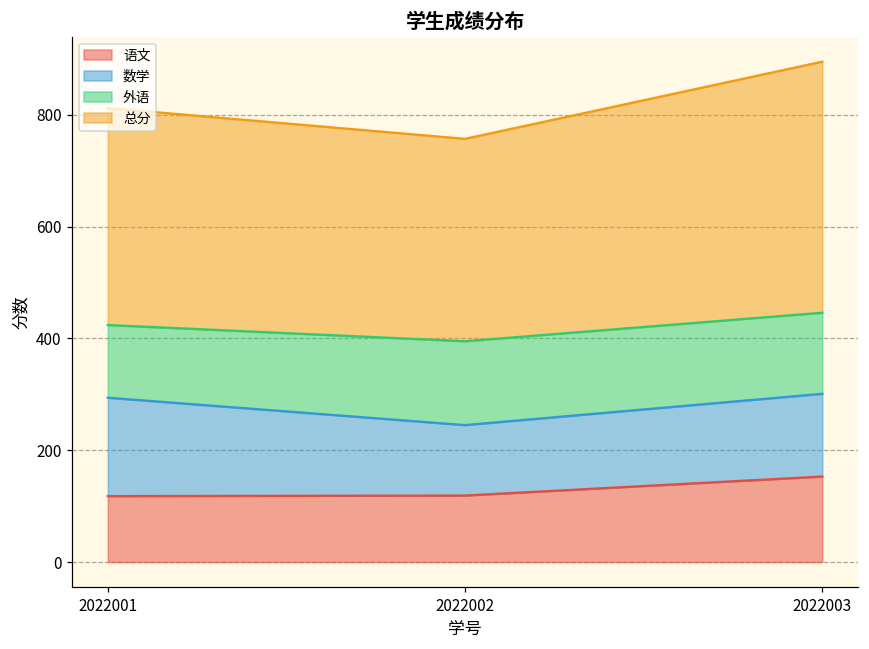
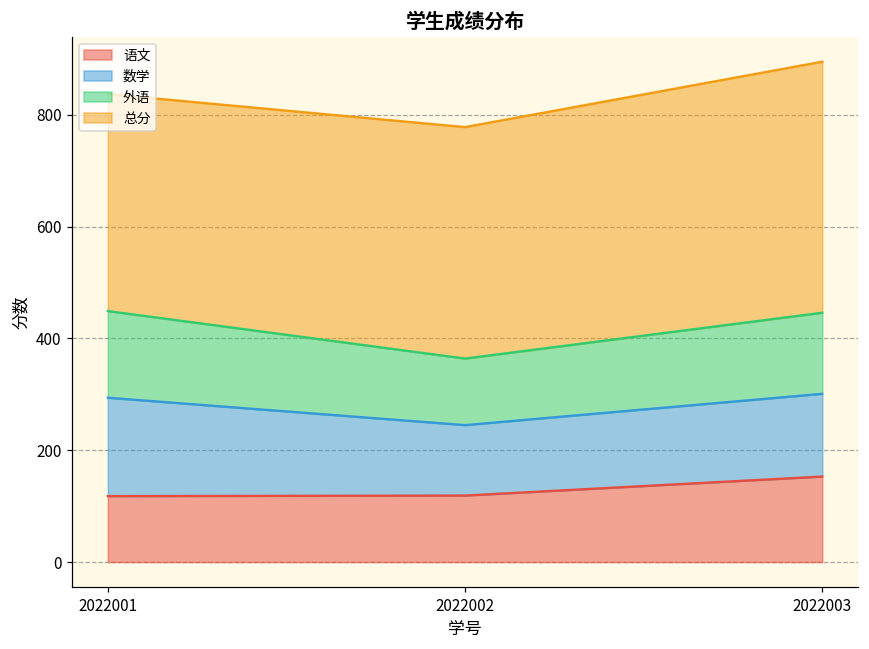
  {
    "语文": {
      "2022001": 120,
      "2022002": 120,
      "2022003": 150
    },
    "数学": {
      "2022001": 180,
      "2022002": 130,
      "2022003": 150
    },
    "外语": {
-     "2022001": 130,
-     "2022002": 150,
+     "2022001": 160,
+     "2022002": 120,
      "2022003": 150
    },
    "总分": {
-     "2022002": 360,
+     "2022002": 410,
      "2022003": 450
    }
  }
